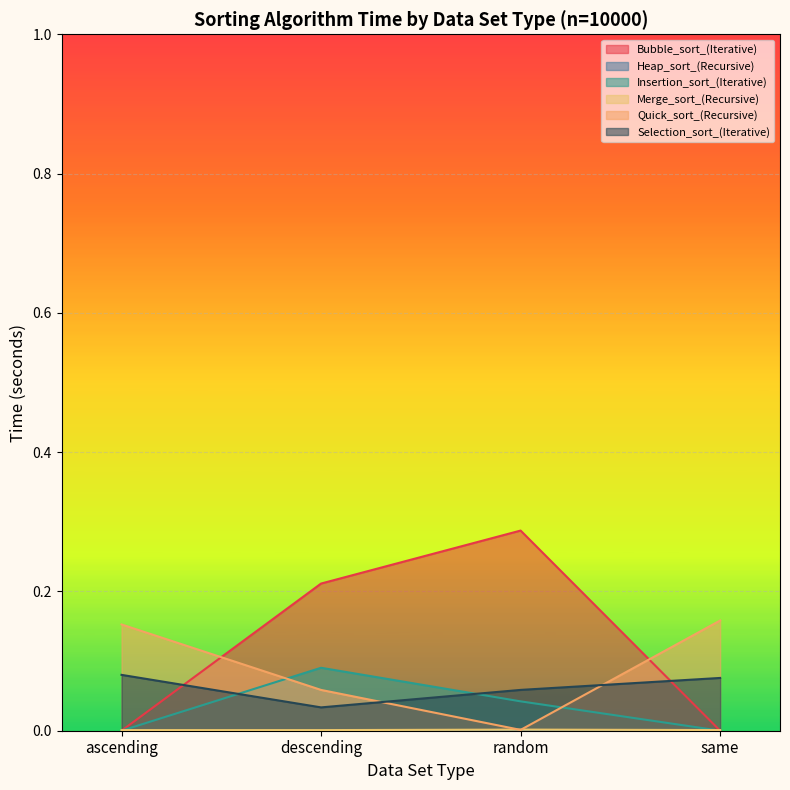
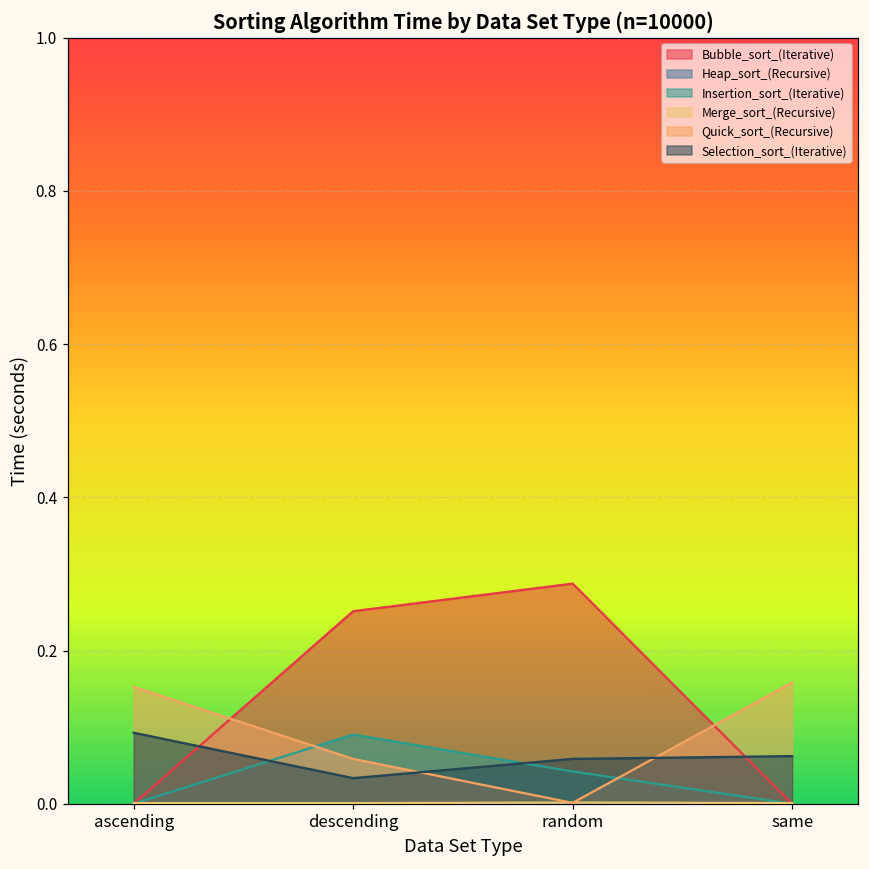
  {
    "Bubble_sort_(Iterative)": {
-     "descending": 0.21,
+     "descending": 0.25,
      "random": 0.29
    },
    "Selection_sort_(Iterative)": {
-     "ascending": 0.08,
+     "ascending": 0.09,
      "descending": 0.03,
      "random": 0.06,
-     "same": 0.08
+     "same": 0.06
    }
  }
